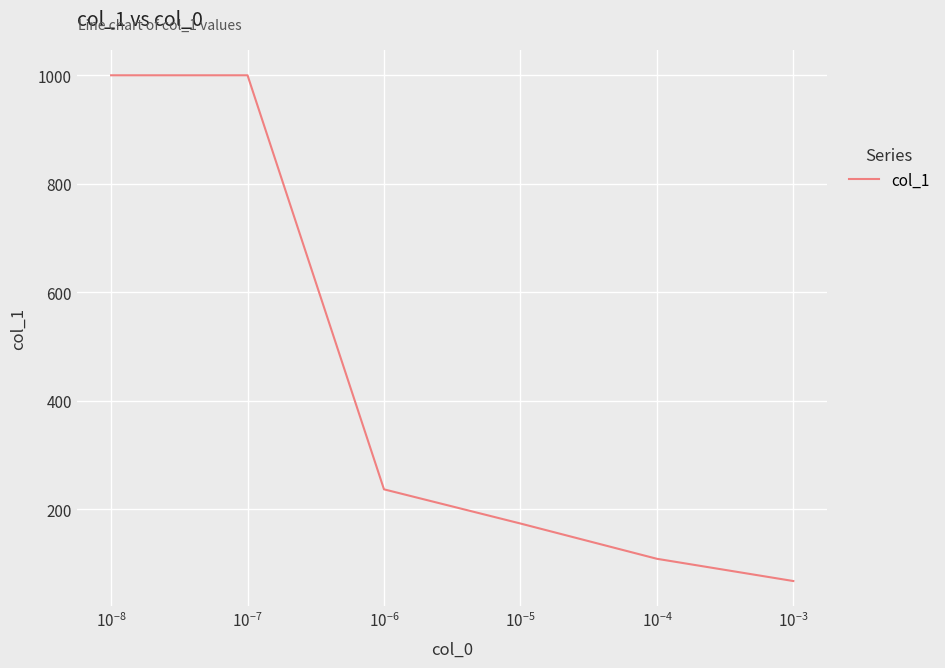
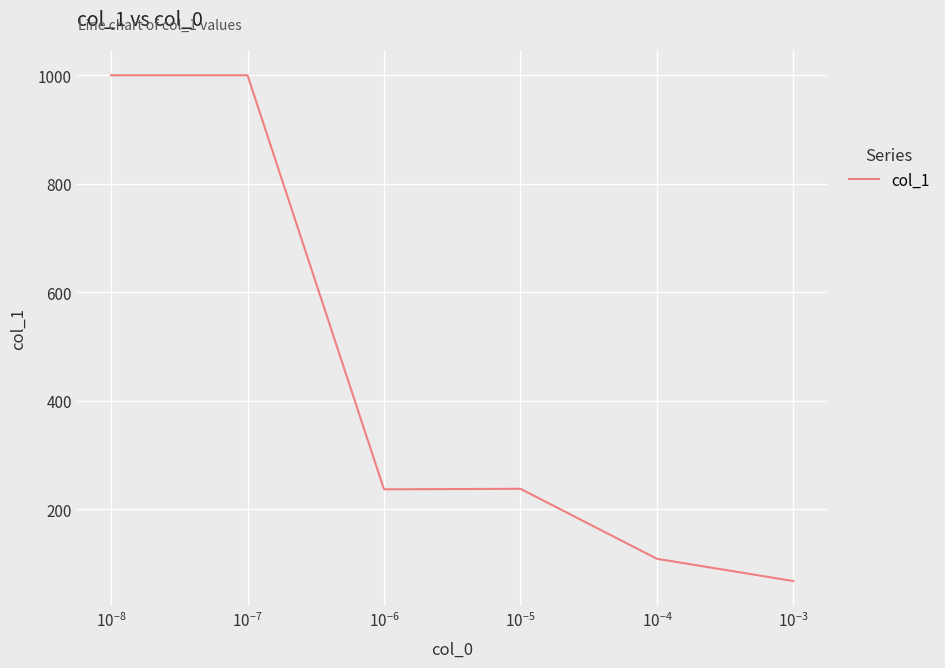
  {
    "10^-8": 1000,
    "10^-7": 1000,
    "10^-6": 240,
-   "10^-5": 170,
+   "10^-5": 240,
    "10^-4": 110,
    "10^-3": 70
  }
